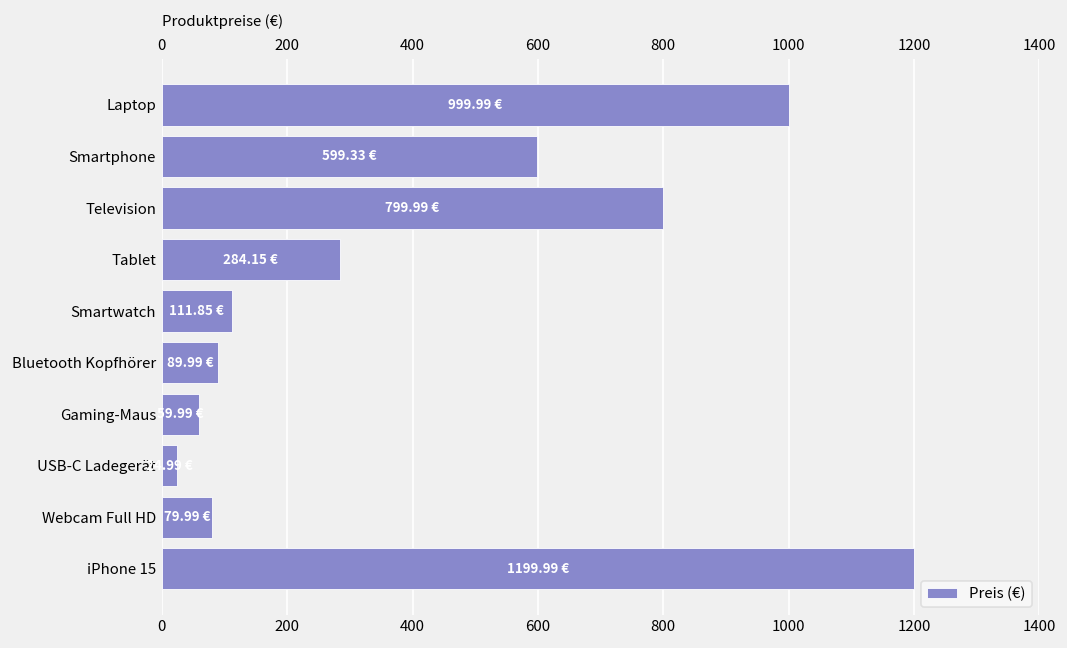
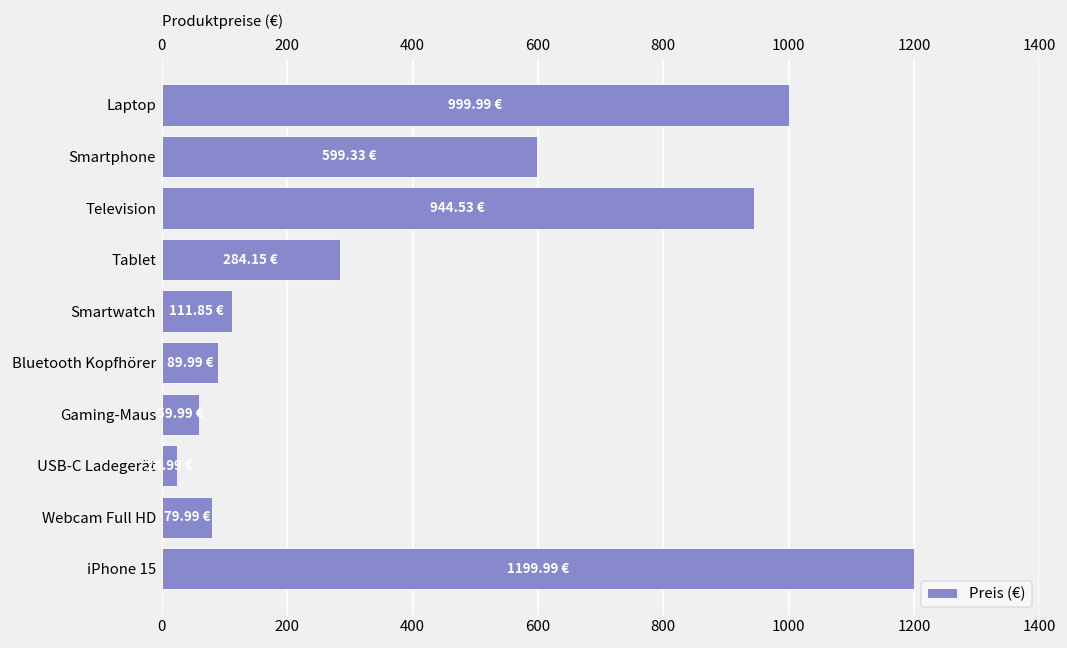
  {
    "Laptop": 999.99,
    "Smartphone": 599.33,
-   "Television": 799.99,
+   "Television": 944.53,
    "Tablet": 284.15,
    "Smartwatch": 111.85,
    "Bluetooth Kopfhörer": 89.99,
    "Gaming-Maus": 59.99,
    "Webcam Full HD": 79.99,
    "iPhone 15": 1199.99
  }
